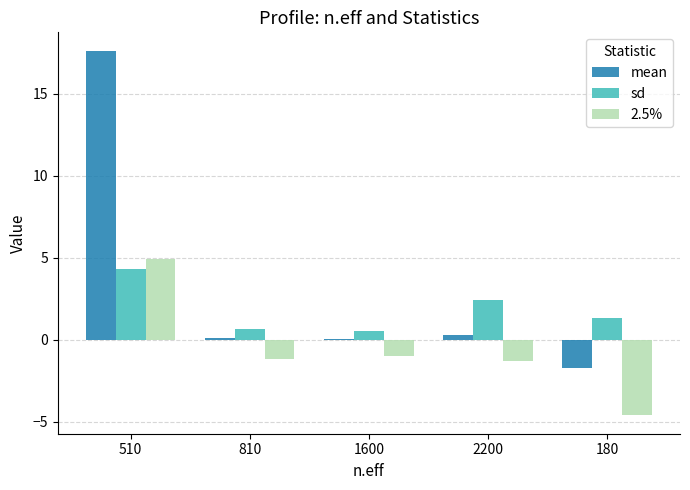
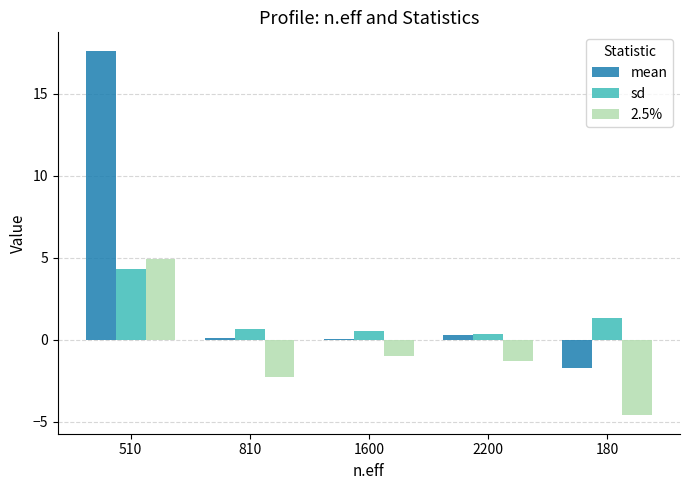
  {
    "mean": {
      "510": 17.6,
      "2200": 0.3,
      "180": -1.7
    },
    "sd": {
      "510": 4.3,
      "810": 0.7,
      "1600": 0.5,
-     "2200": 2.4,
+     "2200": 0.4,
      "180": 1.3
    },
    "2.5%": {
      "510": 5.0,
-     "810": -1.1,
+     "810": -2.3,
      "1600": -1.0,
      "2200": -1.3,
      "180": -4.6
    }
  }
